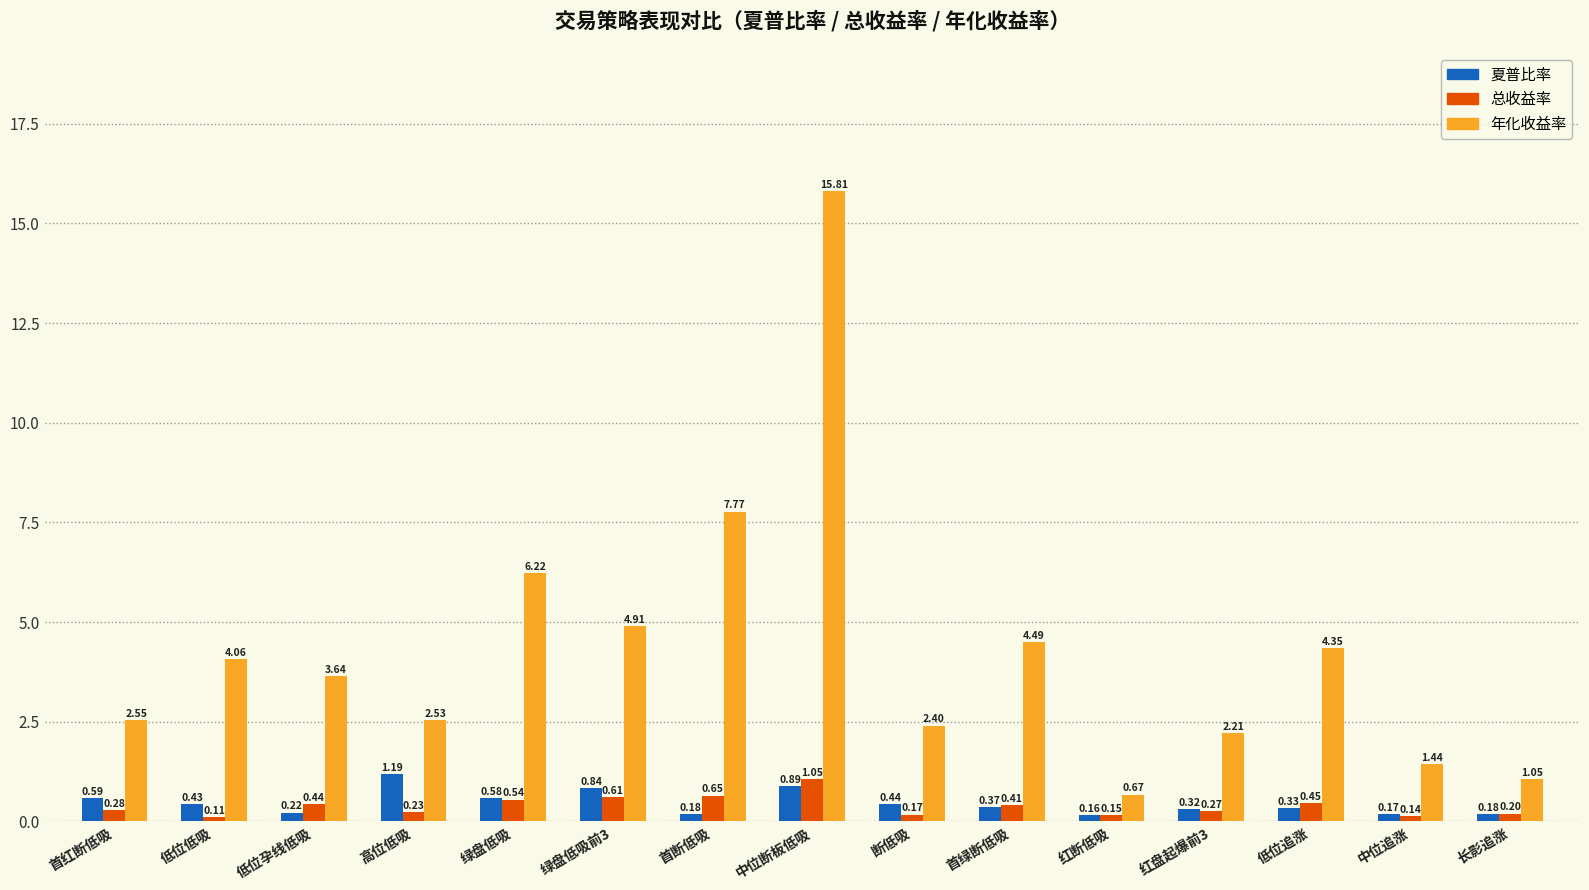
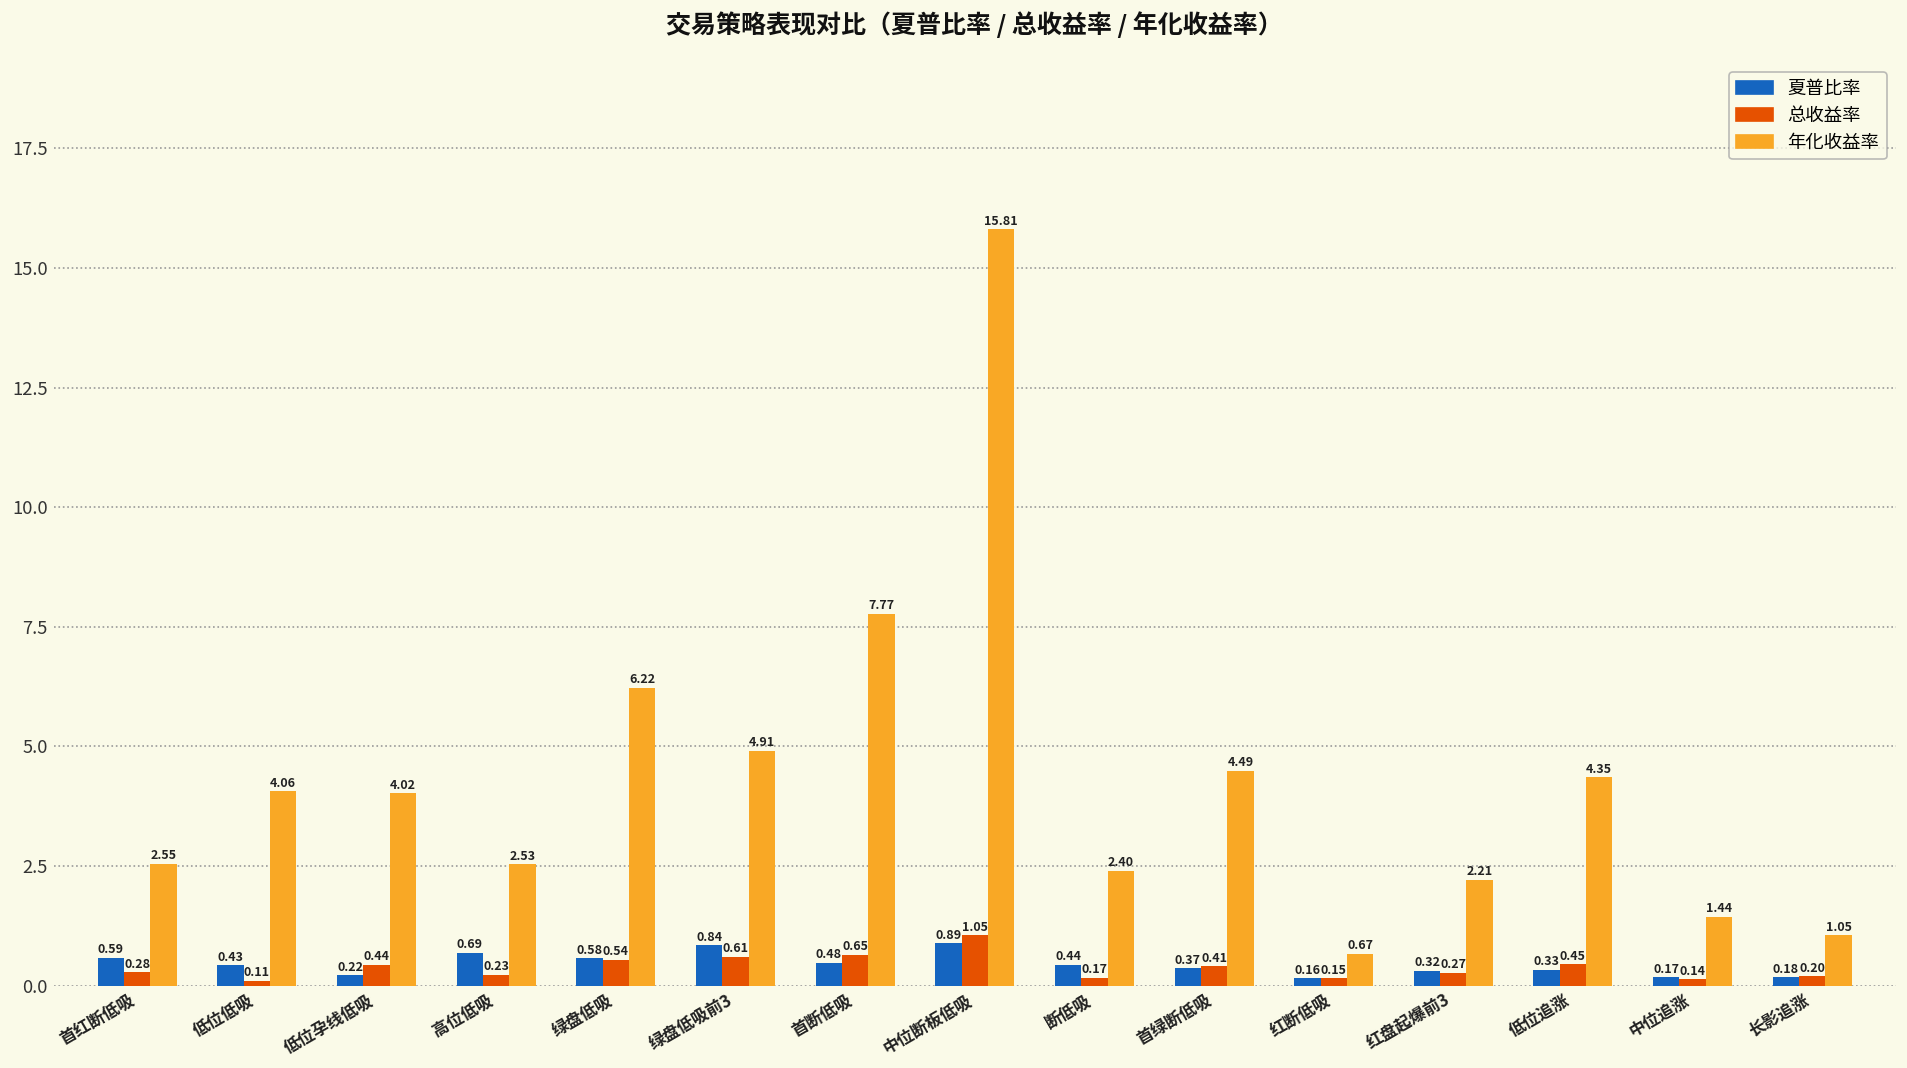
  {
    "夏普比率": {
      "首红断低吸": 0.59,
      "低位低吸": 0.43,
      "低位孕线低吸": 0.22,
-     "高位低吸": 1.19,
+     "高位低吸": 0.69,
      "绿盘低吸": 0.58,
      "绿盘低吸前3": 0.84,
-     "首断低吸": 0.18,
+     "首断低吸": 0.48,
      "中位断板低吸": 0.89,
      "断低吸": 0.44,
      "首绿断低吸": 0.37,
      "红断低吸": 0.16,
      "红盘起爆前3": 0.32,
      "低位追涨": 0.33,
      "中位追涨": 0.17,
      "长影追涨": 0.18
    },
    "总收益率": {
      "首红断低吸": 0.28,
      "低位低吸": 0.11,
      "低位孕线低吸": 0.44,
      "高位低吸": 0.23,
      "绿盘低吸": 0.54,
      "绿盘低吸前3": 0.61,
      "首断低吸": 0.65,
      "中位断板低吸": 1.05,
      "断低吸": 0.17,
      "首绿断低吸": 0.41,
      "红断低吸": 0.15,
      "红盘起爆前3": 0.27,
      "低位追涨": 0.45,
      "中位追涨": 0.14,
      "长影追涨": 0.20
    },
    "年化收益率": {
      "首红断低吸": 2.55,
      "低位低吸": 4.06,
-     "低位孕线低吸": 3.64,
+     "低位孕线低吸": 4.02,
      "高位低吸": 2.53,
      "绿盘低吸": 6.22,
      "绿盘低吸前3": 4.91,
      "首断低吸": 7.77,
      "中位断板低吸": 15.81,
      "断低吸": 2.40,
      "首绿断低吸": 4.49,
      "红断低吸": 0.67,
      "红盘起爆前3": 2.21,
      "低位追涨": 4.35,
      "中位追涨": 1.44,
      "长影追涨": 1.05
    }
  }
